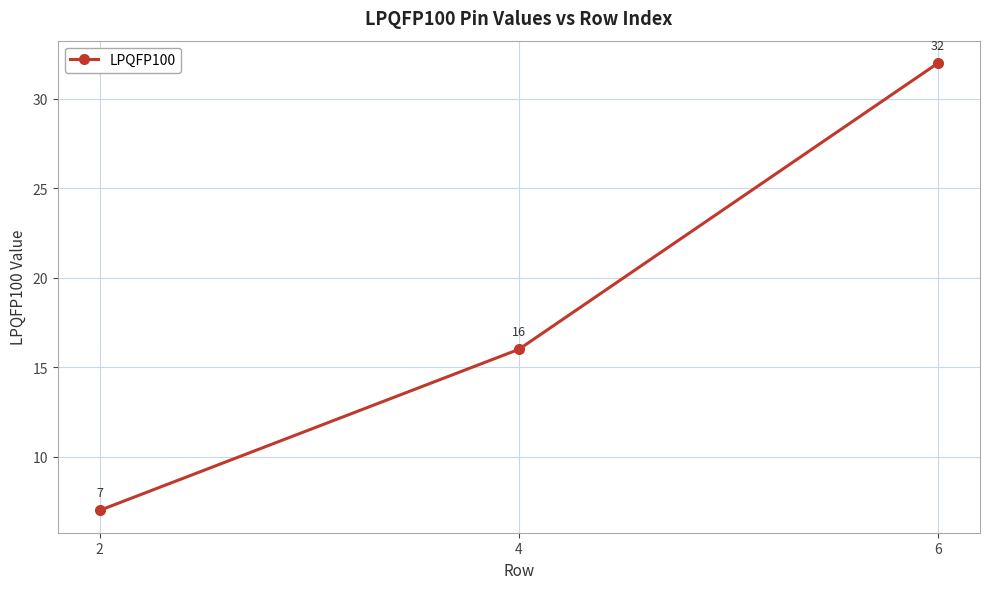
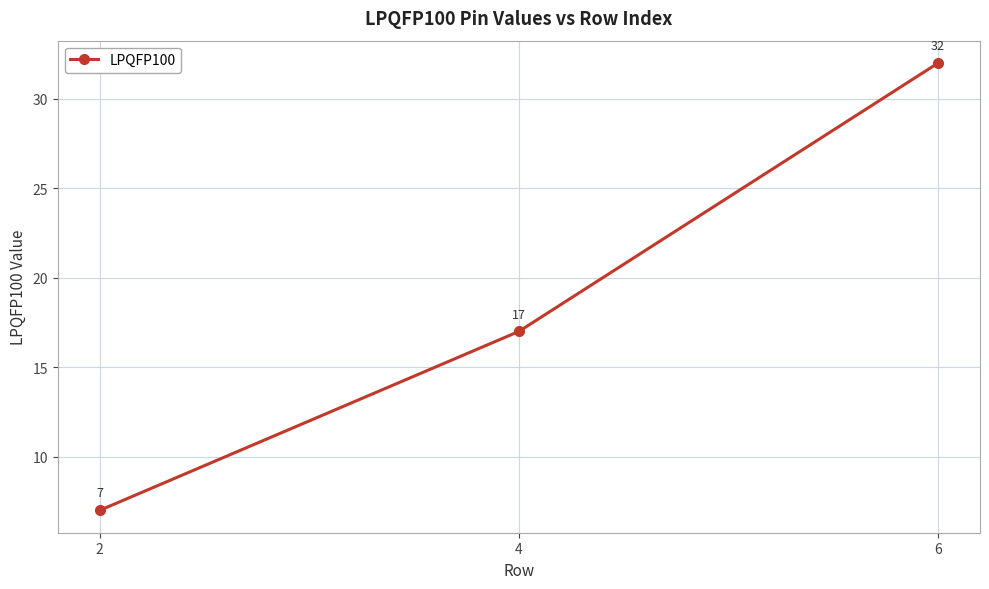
  {
    "2": 7,
-   "4": 16,
+   "4": 17,
    "6": 32
  }
